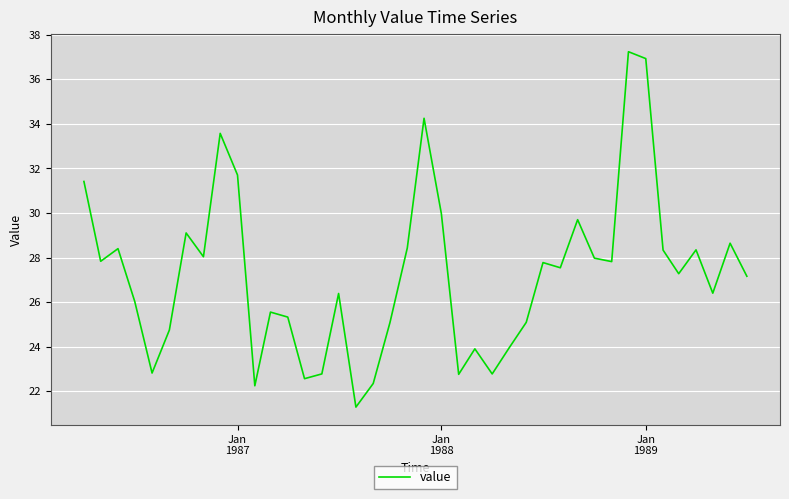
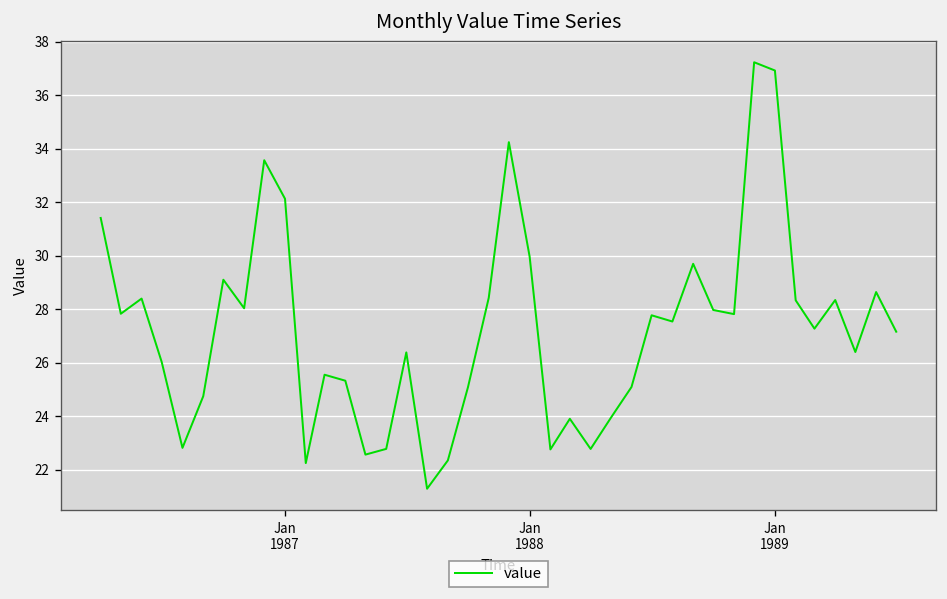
  {
-   "Jan 1987": 31.7,
+   "Jan 1987": 32.1,
    "Jan 1988": 30.0,
    "Jan 1989": 36.9
  }
